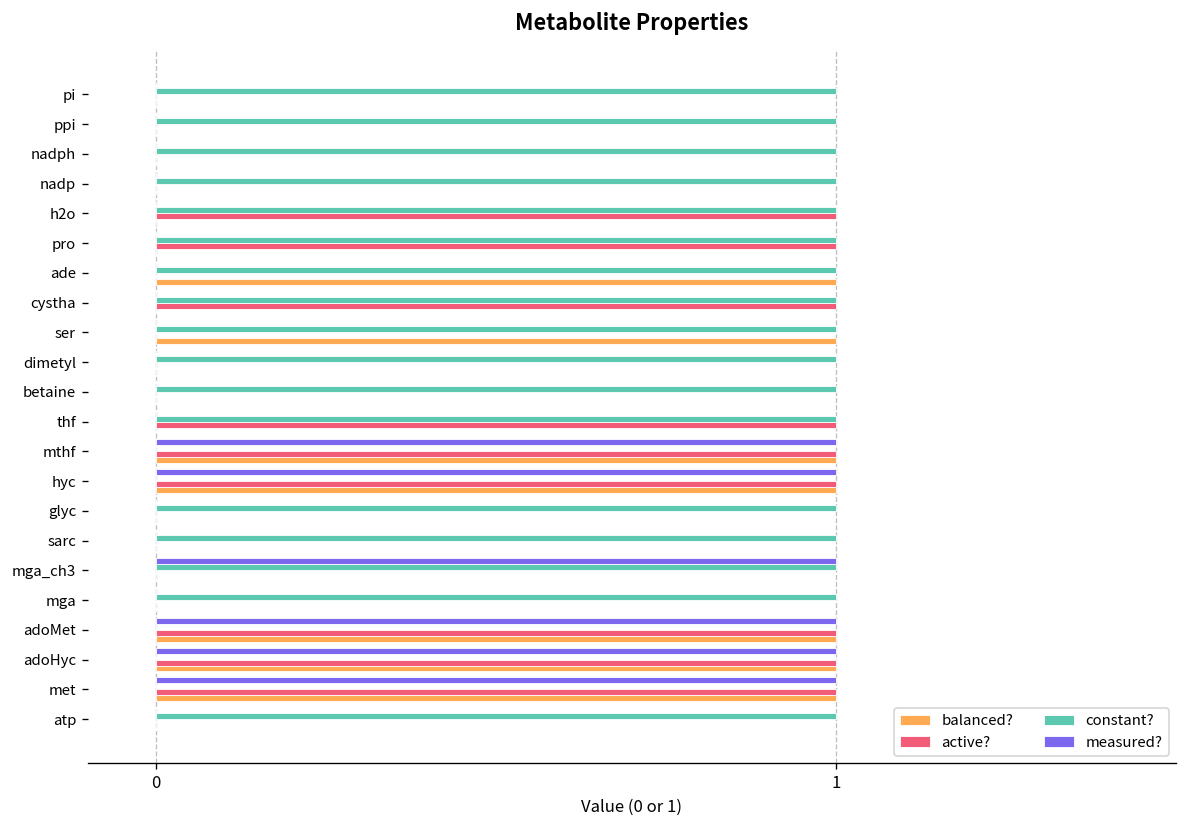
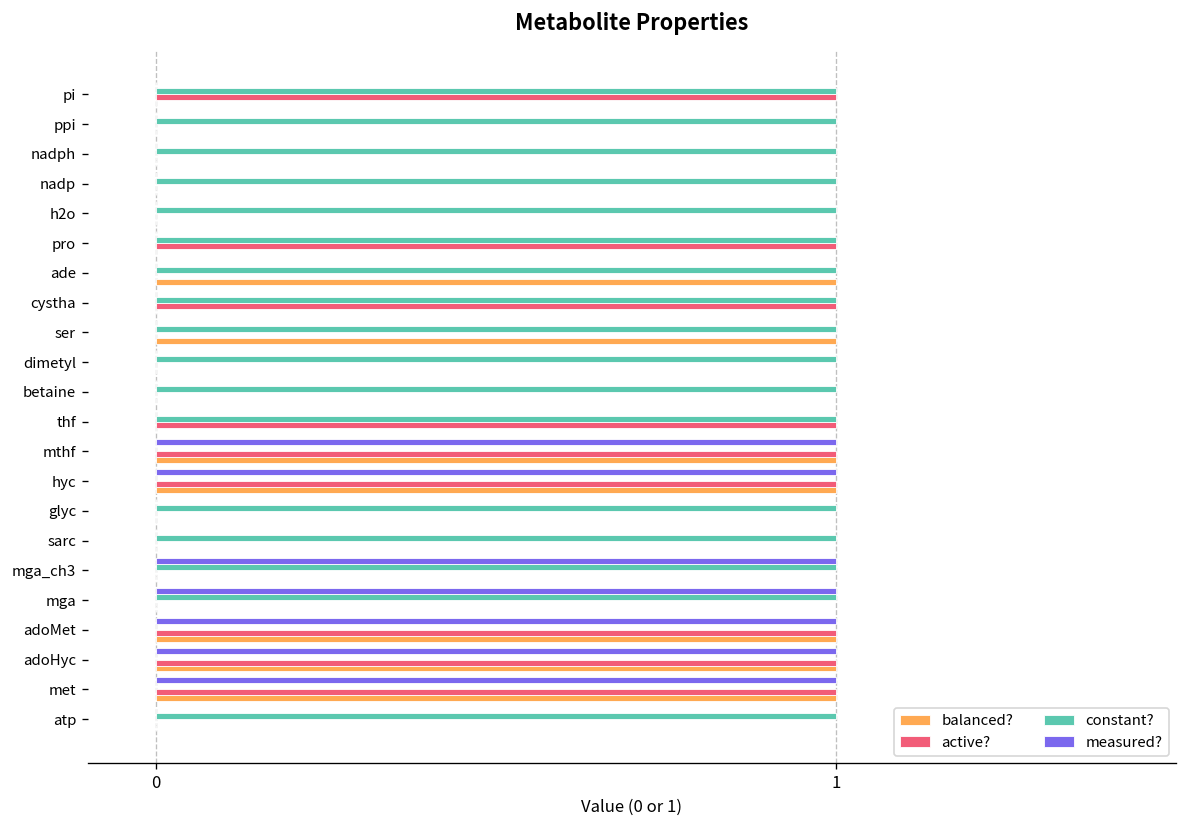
  {
    "balanced?": {
      "pi": 0,
      "ppi": 0,
      "nadph": 0,
      "nadp": 0,
      "h2o": 0,
      "pro": 0,
      "ade": 1,
      "cystha": 0,
      "ser": 1,
      "dimetyl": 0,
      "betaine": 0,
      "thf": 0,
      "mthf": 1,
      "hyc": 1,
      "glyc": 0,
      "sarc": 0,
      "mga_ch3": 0,
      "mga": 0,
      "adoMet": 1,
      "adoHyc": 1,
      "met": 1,
      "atp": 0
    },
    "active?": {
-     "pi": 0,
+     "pi": 1,
      "ppi": 0,
      "nadph": 0,
      "nadp": 0,
-     "h2o": 1,
+     "h2o": 0,
      "pro": 1,
      "ade": 0,
      "cystha": 1,
      "ser": 0,
      "dimetyl": 0,
      "betaine": 0,
      "thf": 1,
      "mthf": 1,
      "hyc": 1,
      "glyc": 0,
      "sarc": 0,
      "mga_ch3": 0,
      "mga": 0,
      "adoMet": 1,
      "adoHyc": 1,
      "met": 1,
      "atp": 0
    },
    "constant?": {
      "pi": 1,
      "ppi": 1,
      "nadph": 1,
      "nadp": 1,
      "h2o": 1,
      "pro": 1,
      "ade": 1,
      "cystha": 1,
      "ser": 1,
      "dimetyl": 1,
      "betaine": 1,
      "thf": 1,
      "mthf": 0,
      "hyc": 0,
      "glyc": 1,
      "sarc": 1,
      "mga_ch3": 1,
      "mga": 1,
      "adoMet": 0,
      "adoHyc": 0,
      "met": 0,
      "atp": 1
    },
    "measured?": {
      "pi": 0,
      "ppi": 0,
      "nadph": 0,
      "nadp": 0,
      "h2o": 0,
      "pro": 0,
      "ade": 0,
      "cystha": 0,
      "ser": 0,
      "dimetyl": 0,
      "betaine": 0,
      "thf": 0,
      "mthf": 1,
      "hyc": 1,
      "glyc": 0,
      "sarc": 0,
      "mga_ch3": 1,
-     "mga": 0,
+     "mga": 1,
      "adoMet": 1,
      "adoHyc": 1,
      "met": 1,
      "atp": 0
    }
  }
